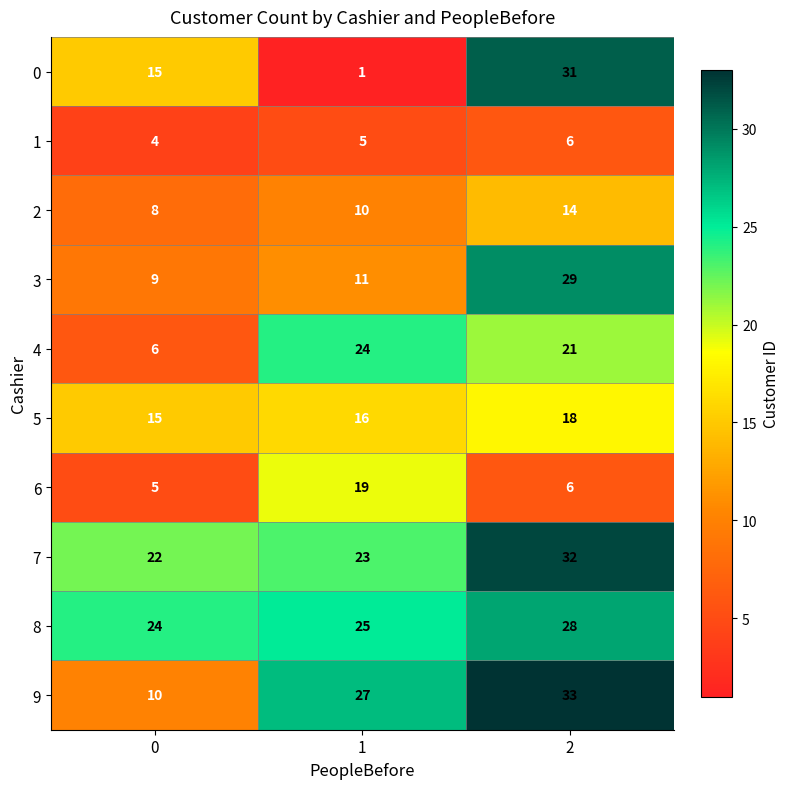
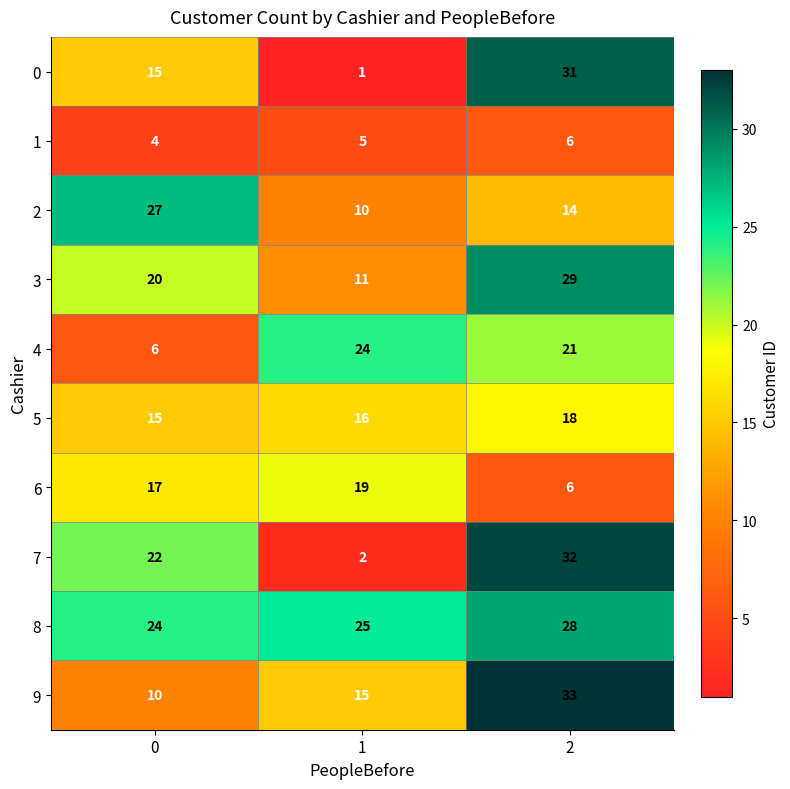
  {
    "0": {
      "0": 15,
      "1": 1,
      "2": 31
    },
    "1": {
      "0": 4,
      "1": 5,
      "2": 6
    },
    "2": {
-     "0": 8,
+     "0": 27,
      "1": 10,
      "2": 14
    },
    "3": {
-     "0": 9,
+     "0": 20,
      "1": 11,
      "2": 29
    },
    "4": {
      "0": 6,
      "1": 24,
      "2": 21
    },
    "5": {
      "0": 15,
      "1": 16,
      "2": 18
    },
    "6": {
-     "0": 5,
+     "0": 17,
      "1": 19,
      "2": 6
    },
    "7": {
      "0": 22,
-     "1": 23,
+     "1": 2,
      "2": 32
    },
    "8": {
      "0": 24,
      "1": 25,
      "2": 28
    },
    "9": {
      "0": 10,
-     "1": 27,
+     "1": 15,
      "2": 33
    }
  }
